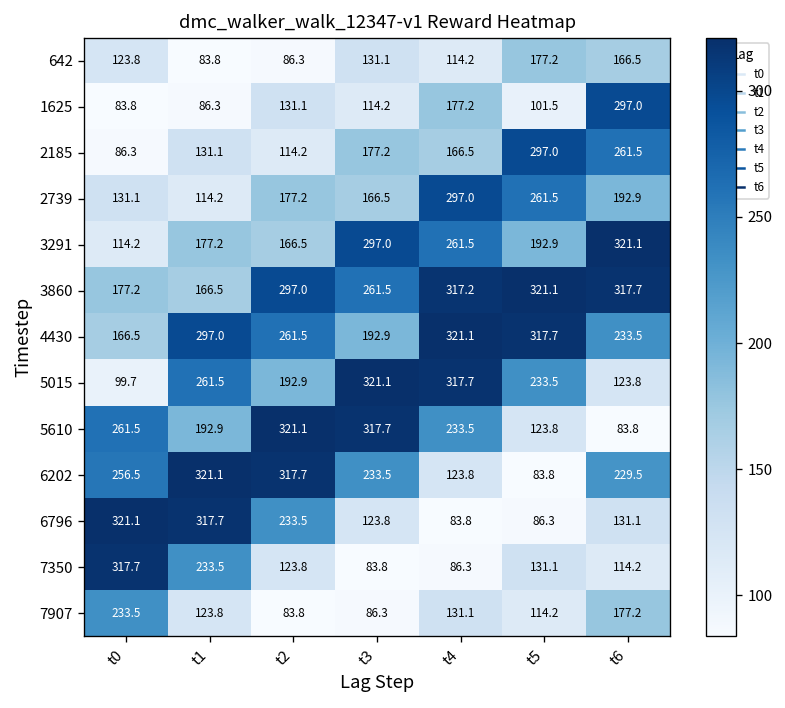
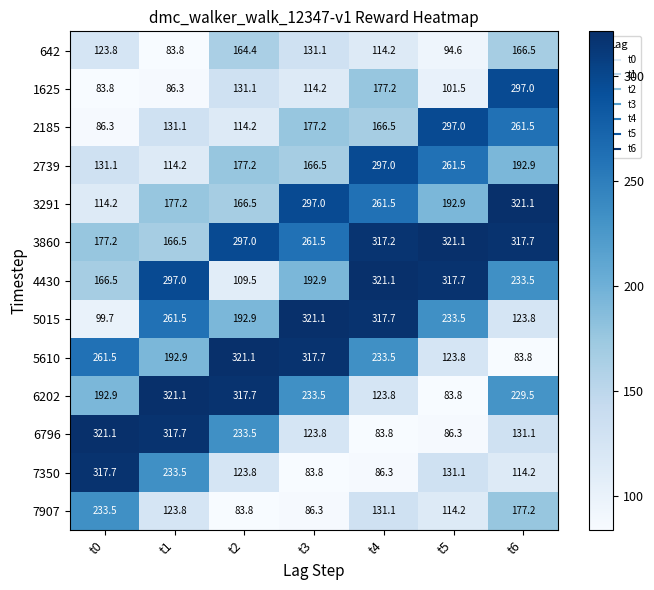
  {
    "642": {
      "t0": 123.8,
      "t1": 83.8,
-     "t2": 86.3,
+     "t2": 164.4,
      "t3": 131.1,
      "t4": 114.2,
-     "t5": 177.2,
+     "t5": 94.6,
      "t6": 166.5
    },
    "1625": {
      "t0": 83.8,
      "t1": 86.3,
      "t2": 131.1,
      "t3": 114.2,
      "t4": 177.2,
      "t5": 101.5,
      "t6": 297.0
    },
    "2185": {
      "t0": 86.3,
      "t1": 131.1,
      "t2": 114.2,
      "t3": 177.2,
      "t4": 166.5,
      "t5": 297.0,
      "t6": 261.5
    },
    "2739": {
      "t0": 131.1,
      "t1": 114.2,
      "t2": 177.2,
      "t3": 166.5,
      "t4": 297.0,
      "t5": 261.5,
      "t6": 192.9
    },
    "3291": {
      "t0": 114.2,
      "t1": 177.2,
      "t2": 166.5,
      "t3": 297.0,
      "t4": 261.5,
      "t5": 192.9,
      "t6": 321.1
    },
    "3860": {
      "t0": 177.2,
      "t1": 166.5,
      "t2": 297.0,
      "t3": 261.5,
      "t4": 317.2,
      "t5": 321.1,
      "t6": 317.7
    },
    "4430": {
      "t0": 166.5,
      "t1": 297.0,
-     "t2": 261.5,
+     "t2": 109.5,
      "t3": 192.9,
      "t4": 321.1,
      "t5": 317.7,
      "t6": 233.5
    },
    "5015": {
      "t0": 99.7,
      "t1": 261.5,
      "t2": 192.9,
      "t3": 321.1,
      "t4": 317.7,
      "t5": 233.5,
      "t6": 123.8
    },
    "5610": {
      "t0": 261.5,
      "t1": 192.9,
      "t2": 321.1,
      "t3": 317.7,
      "t4": 233.5,
      "t5": 123.8,
      "t6": 83.8
    },
    "6202": {
-     "t0": 256.5,
+     "t0": 192.9,
      "t1": 321.1,
      "t2": 317.7,
      "t3": 233.5,
      "t4": 123.8,
      "t5": 83.8,
      "t6": 229.5
    },
    "6796": {
      "t0": 321.1,
      "t1": 317.7,
      "t2": 233.5,
      "t3": 123.8,
      "t4": 83.8,
      "t5": 86.3,
      "t6": 131.1
    },
    "7350": {
      "t0": 317.7,
      "t1": 233.5,
      "t2": 123.8,
      "t3": 83.8,
      "t4": 86.3,
      "t5": 131.1,
      "t6": 114.2
    },
    "7907": {
      "t0": 233.5,
      "t1": 123.8,
      "t2": 83.8,
      "t3": 86.3,
      "t4": 131.1,
      "t5": 114.2,
      "t6": 177.2
    }
  }
